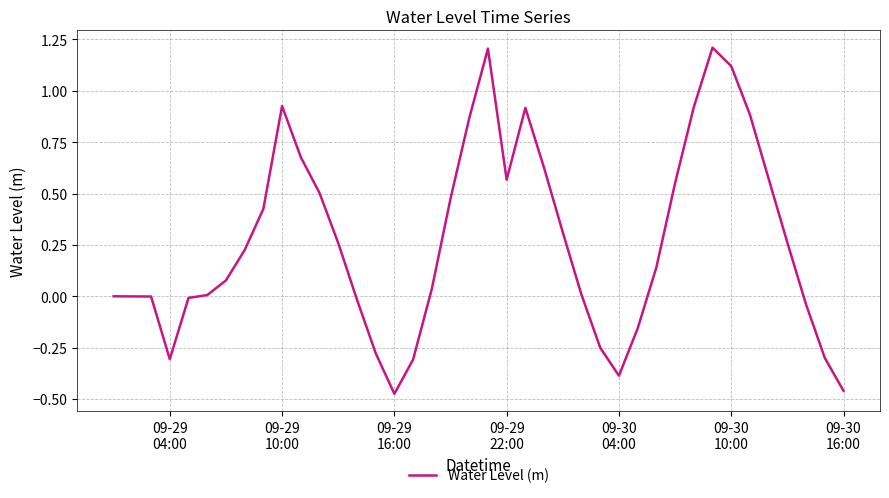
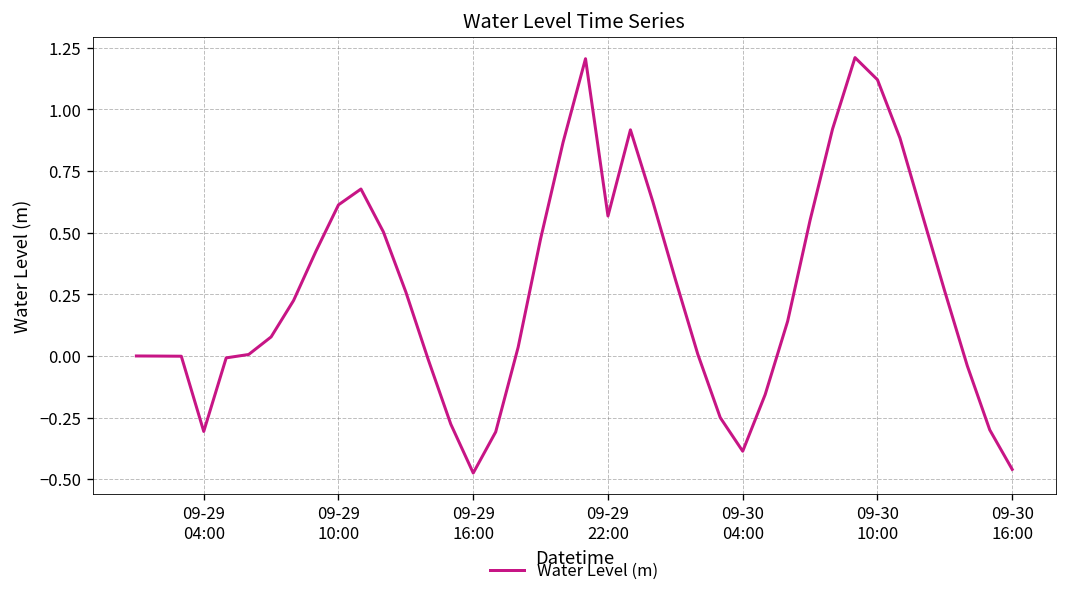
  {
    "09-29 04:00": -0.31,
-   "09-29 10:00": 0.93,
+   "09-29 10:00": 0.61,
    "09-29 16:00": -0.48,
    "09-29 22:00": 0.57,
    "09-30 04:00": -0.39,
    "09-30 10:00": 1.12,
    "09-30 16:00": -0.46
  }
